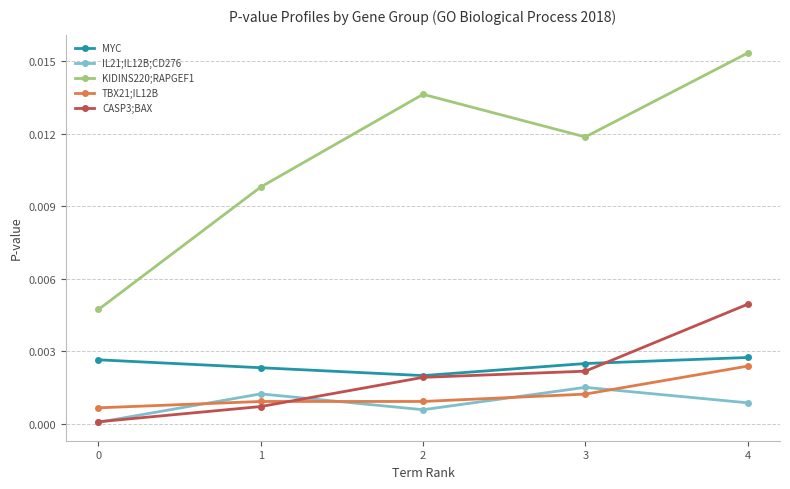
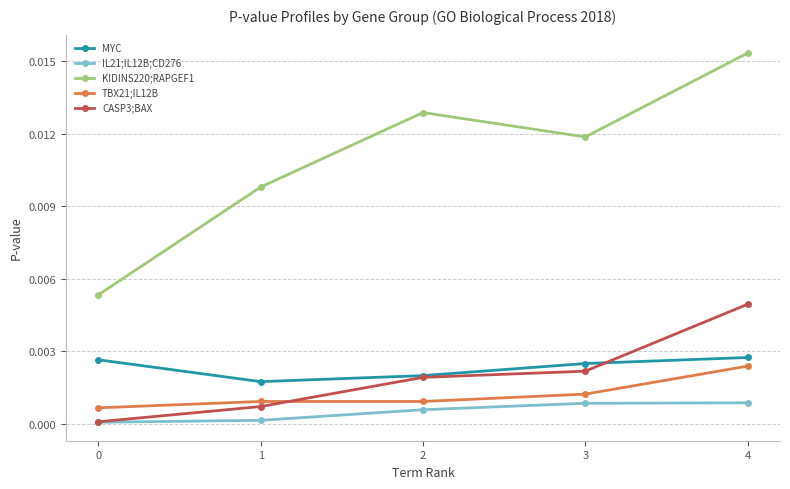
  {
    "MYC": {
      "0": 0.0027,
-     "1": 0.0023,
+     "1": 0.0017,
      "3": 0.0025,
      "4": 0.0027
    },
    "IL21;IL12B;CD276": {
-     "1": 0.0012,
+     "1": 0.0002,
      "2": 0.0006,
-     "3": 0.0015,
+     "3": 0.0009,
      "4": 0.0009
    },
    "KIDINS220;RAPGEF1": {
-     "0": 0.0047,
+     "0": 0.0053,
      "1": 0.0098,
-     "2": 0.0136,
+     "2": 0.0129,
      "3": 0.0119,
      "4": 0.0153
    }
  }
